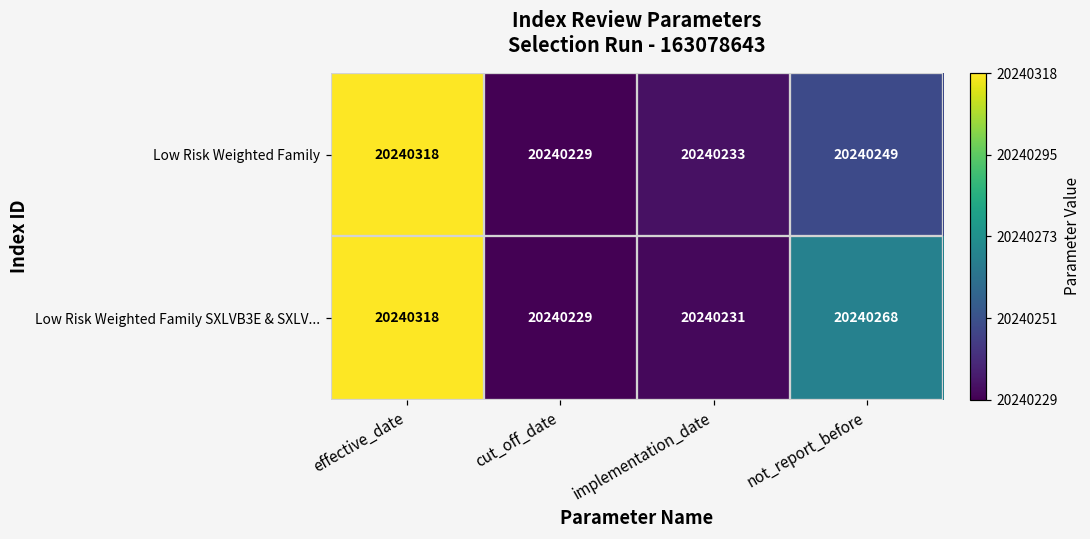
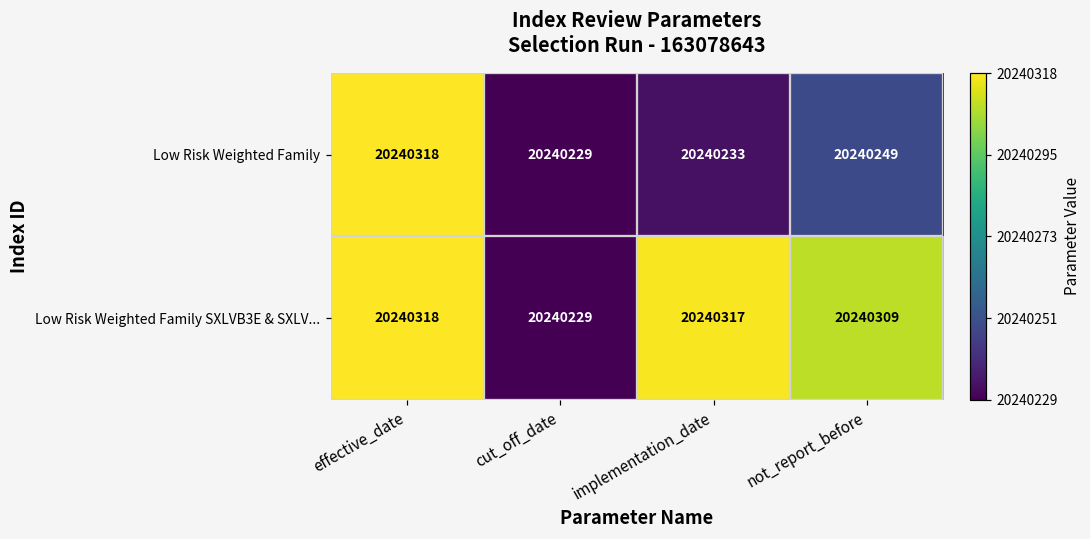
  {
    "Low Risk Weighted Family": {
      "effective_date": 20240318,
      "cut_off_date": 20240229,
      "implementation_date": 20240233,
      "not_report_before": 20240249
    },
    "Low Risk Weighted Family SXLVB3E & SXLV...": {
      "effective_date": 20240318,
      "cut_off_date": 20240229,
-     "implementation_date": 20240231,
-     "not_report_before": 20240268
+     "implementation_date": 20240317,
+     "not_report_before": 20240309
    }
  }
